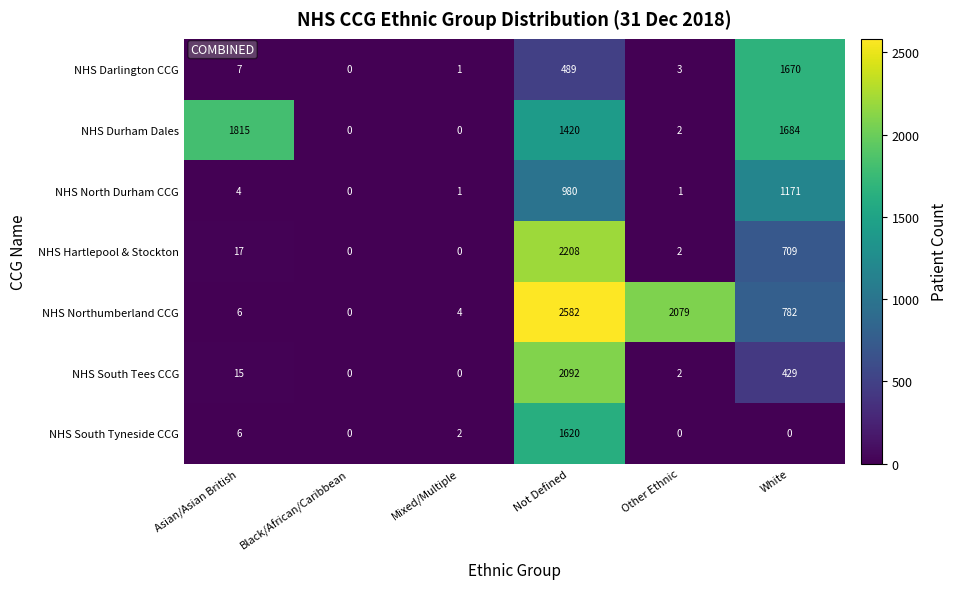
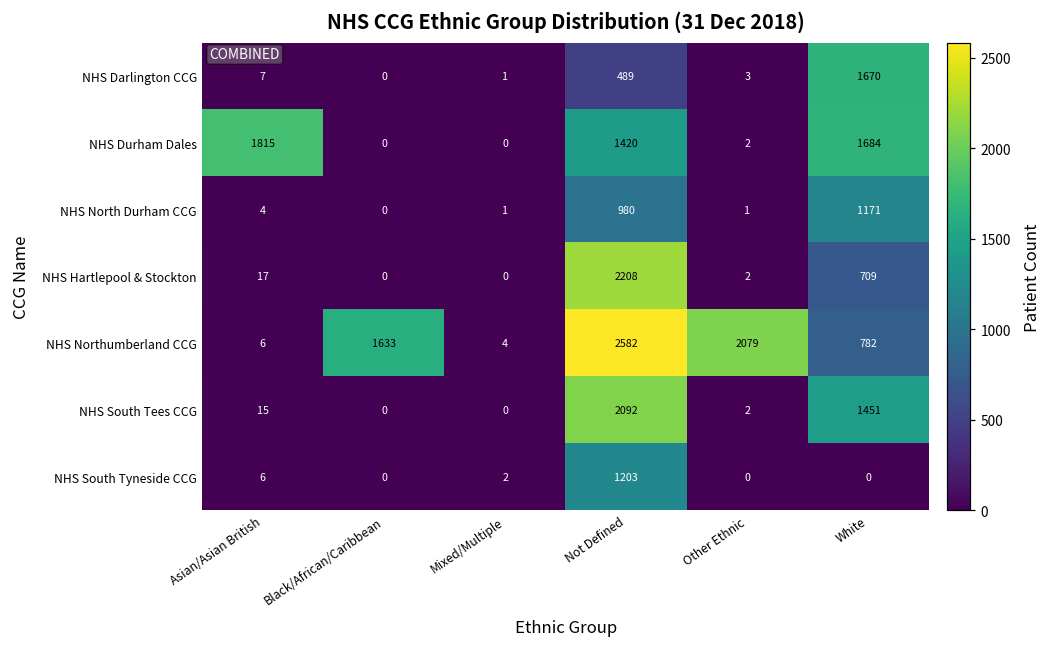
  {
    "NHS Darlington CCG": {
      "Asian/Asian British": 7,
      "Black/African/Caribbean": 0,
      "Mixed/Multiple": 1,
      "Not Defined": 489,
      "Other Ethnic": 3,
      "White": 1670
    },
    "NHS Durham Dales": {
      "Asian/Asian British": 1815,
      "Black/African/Caribbean": 0,
      "Mixed/Multiple": 0,
      "Not Defined": 1420,
      "Other Ethnic": 2,
      "White": 1684
    },
    "NHS North Durham CCG": {
      "Asian/Asian British": 4,
      "Black/African/Caribbean": 0,
      "Mixed/Multiple": 1,
      "Not Defined": 980,
      "Other Ethnic": 1,
      "White": 1171
    },
    "NHS Hartlepool & Stockton": {
      "Asian/Asian British": 17,
      "Black/African/Caribbean": 0,
      "Mixed/Multiple": 0,
      "Not Defined": 2208,
      "Other Ethnic": 2,
      "White": 709
    },
    "NHS Northumberland CCG": {
      "Asian/Asian British": 6,
-     "Black/African/Caribbean": 0,
+     "Black/African/Caribbean": 1633,
      "Mixed/Multiple": 4,
      "Not Defined": 2582,
      "Other Ethnic": 2079,
      "White": 782
    },
    "NHS South Tees CCG": {
      "Asian/Asian British": 15,
      "Black/African/Caribbean": 0,
      "Mixed/Multiple": 0,
      "Not Defined": 2092,
      "Other Ethnic": 2,
-     "White": 429
+     "White": 1451
    },
    "NHS South Tyneside CCG": {
      "Asian/Asian British": 6,
      "Black/African/Caribbean": 0,
      "Mixed/Multiple": 2,
-     "Not Defined": 1620,
+     "Not Defined": 1203,
      "Other Ethnic": 0,
      "White": 0
    }
  }
